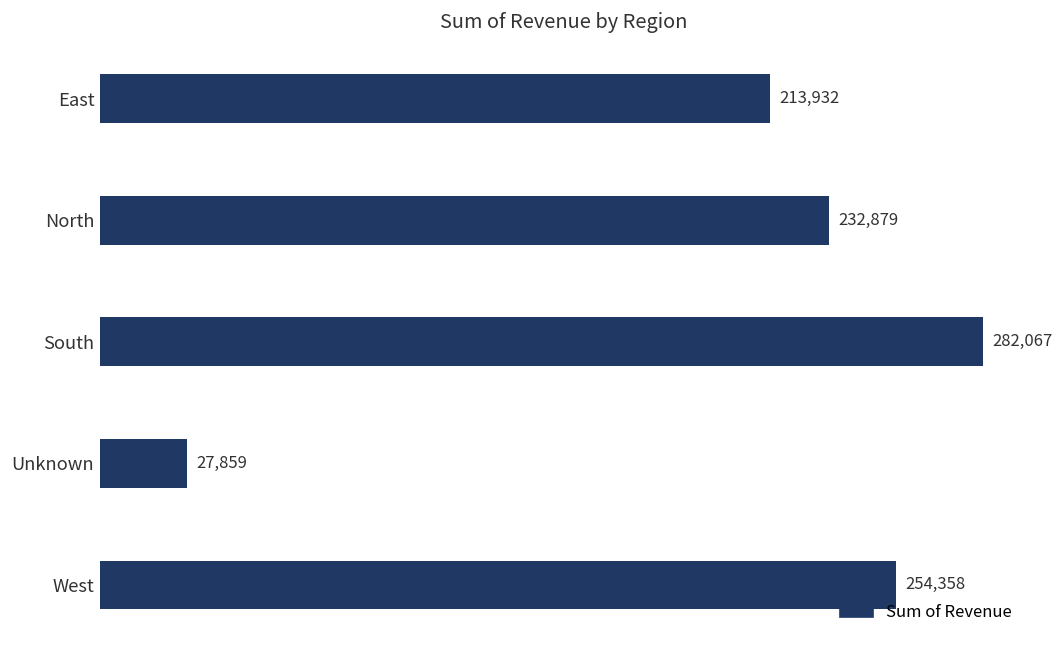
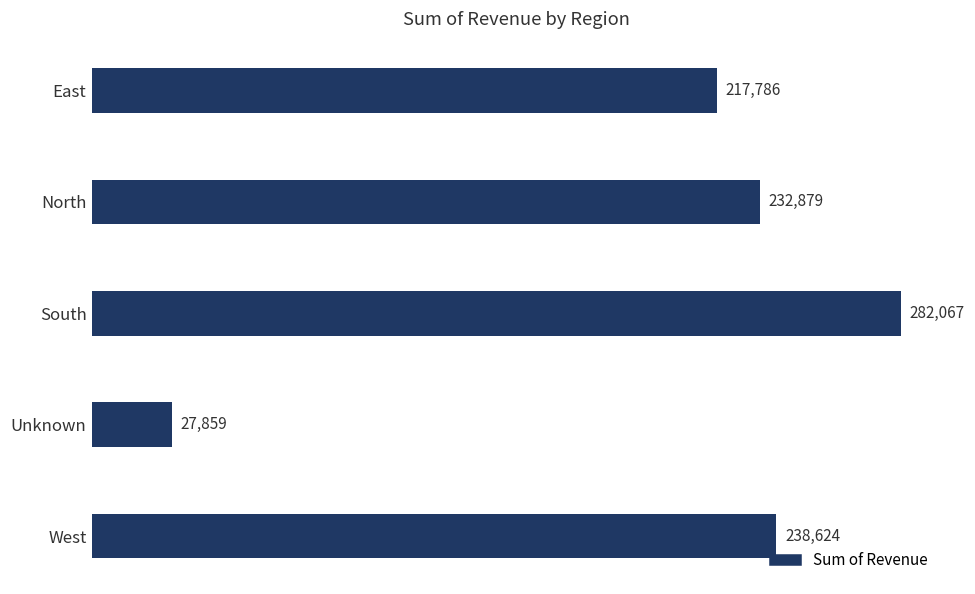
  {
-   "East": "213,932",
+   "East": "217,786",
    "North": "232,879",
    "South": "282,067",
    "Unknown": "27,859",
-   "West": "254,358"
+   "West": "238,624"
  }
